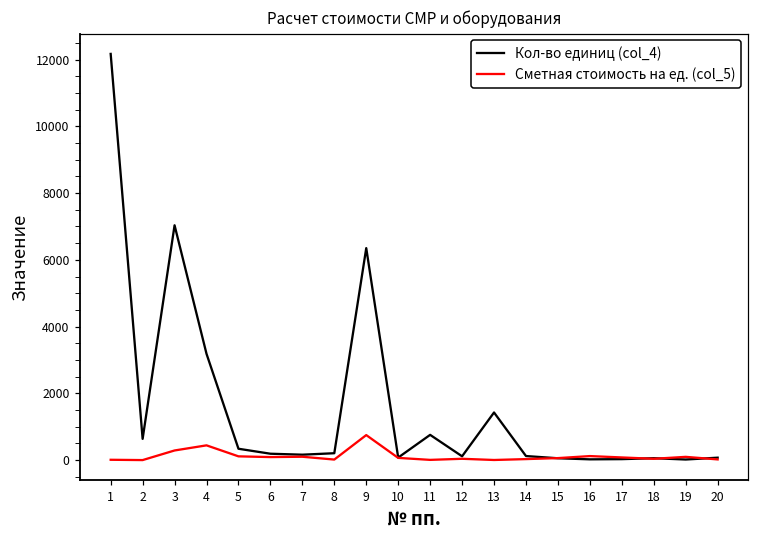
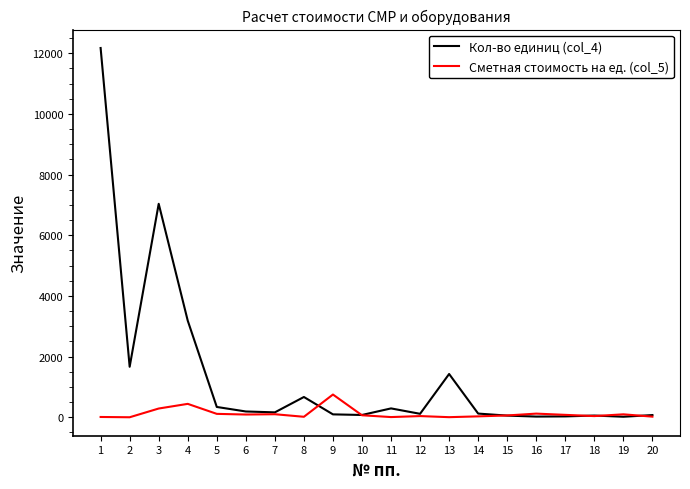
  {
    "Кол-во единиц (col_4)": {
      "1": 12200,
-     "2": 600,
+     "2": 1700,
      "3": 7000,
      "4": 3200,
      "5": 300,
      "6": 200,
-     "8": 200,
-     "9": 6400,
-     "11": 800,
+     "8": 700,
+     "9": 100,
+     "11": 300,
      "13": 1400,
      "14": 100,
      "16": 0
    },
    "Сметная стоимость на ед. (col_5)": {
      "1": 0,
      "2": 0,
      "3": 300,
      "4": 400,
      "5": 100,
      "6": 100,
      "8": 0,
      "9": 700,
      "11": 0,
      "13": 0,
      "14": 0,
      "16": 100
    }
  }
